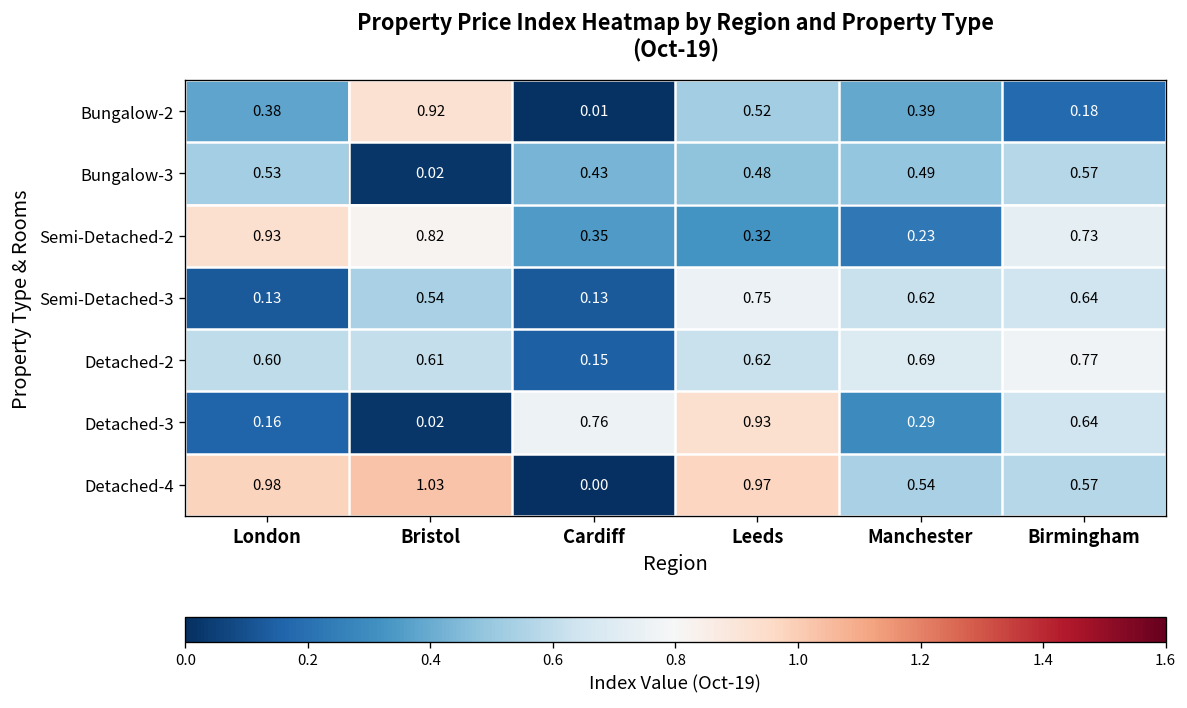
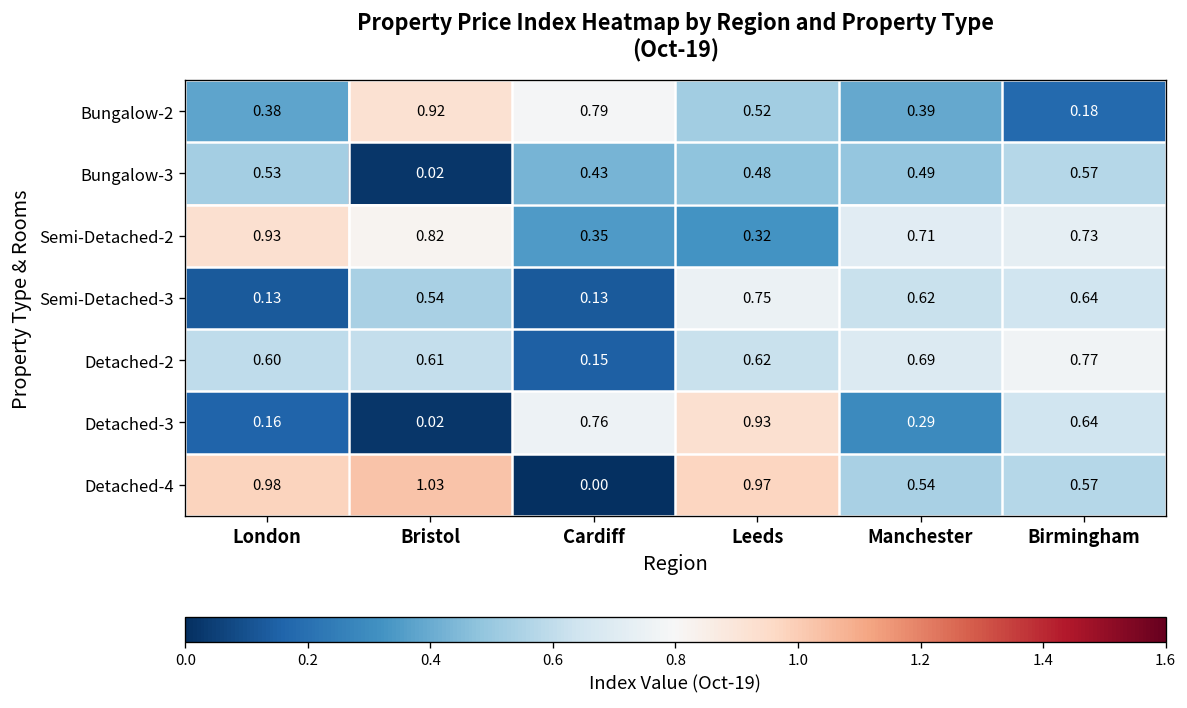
  {
    "Bungalow-2": {
      "London": 0.38,
      "Bristol": 0.92,
-     "Cardiff": 0.01,
+     "Cardiff": 0.79,
      "Leeds": 0.52,
      "Manchester": 0.39,
      "Birmingham": 0.18
    },
    "Bungalow-3": {
      "London": 0.53,
      "Bristol": 0.02,
      "Cardiff": 0.43,
      "Leeds": 0.48,
      "Manchester": 0.49,
      "Birmingham": 0.57
    },
    "Semi-Detached-2": {
      "London": 0.93,
      "Bristol": 0.82,
      "Cardiff": 0.35,
      "Leeds": 0.32,
-     "Manchester": 0.23,
+     "Manchester": 0.71,
      "Birmingham": 0.73
    },
    "Semi-Detached-3": {
      "London": 0.13,
      "Bristol": 0.54,
      "Cardiff": 0.13,
      "Leeds": 0.75,
      "Manchester": 0.62,
      "Birmingham": 0.64
    },
    "Detached-2": {
      "London": 0.60,
      "Bristol": 0.61,
      "Cardiff": 0.15,
      "Leeds": 0.62,
      "Manchester": 0.69,
      "Birmingham": 0.77
    },
    "Detached-3": {
      "London": 0.16,
      "Bristol": 0.02,
      "Cardiff": 0.76,
      "Leeds": 0.93,
      "Manchester": 0.29,
      "Birmingham": 0.64
    },
    "Detached-4": {
      "London": 0.98,
      "Bristol": 1.03,
      "Cardiff": 0.00,
      "Leeds": 0.97,
      "Manchester": 0.54,
      "Birmingham": 0.57
    }
  }
